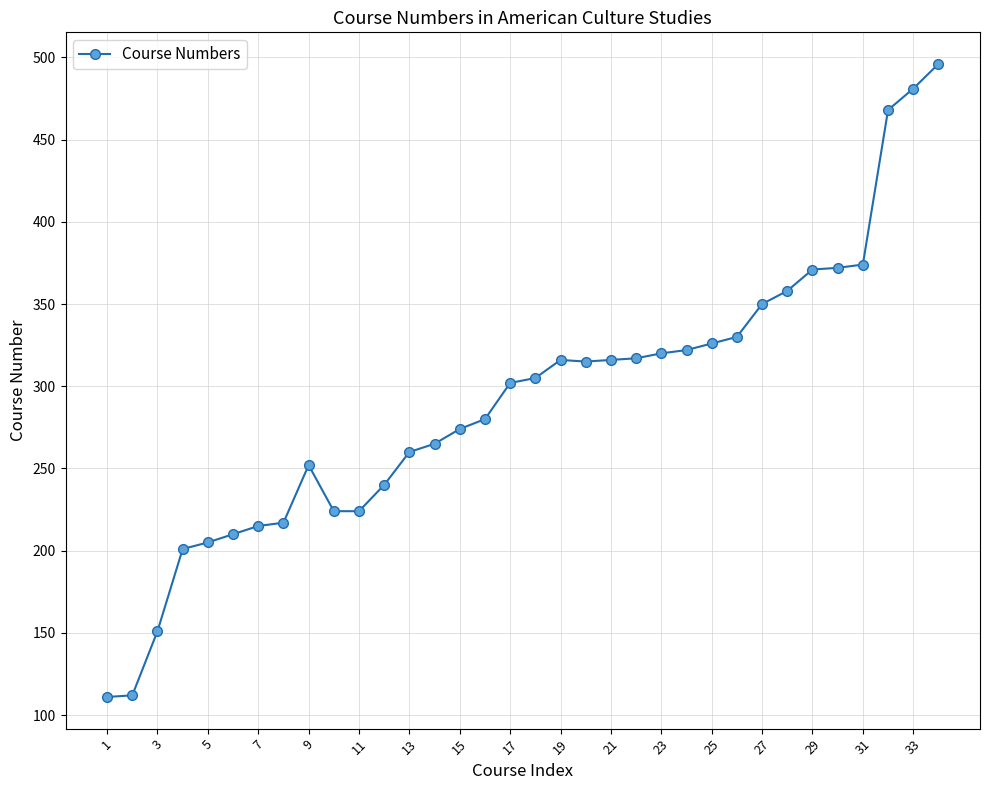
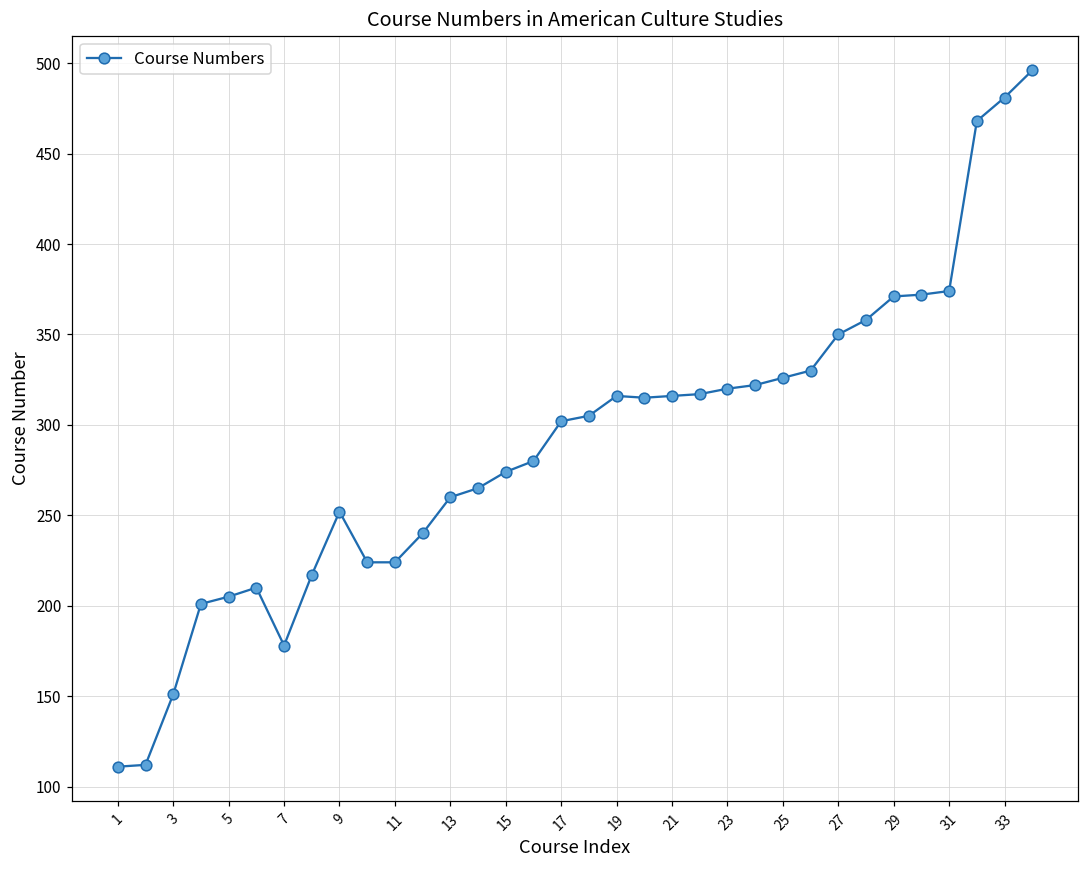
  {
    "1": 111,
    "3": 151,
    "5": 205,
-   "7": 215,
+   "7": 178,
    "9": 252,
    "11": 224,
    "13": 260,
    "15": 274,
    "17": 302,
    "19": 316,
    "21": 316,
    "23": 320,
    "25": 326,
    "27": 350,
    "29": 371,
    "31": 374,
    "33": 481
  }
